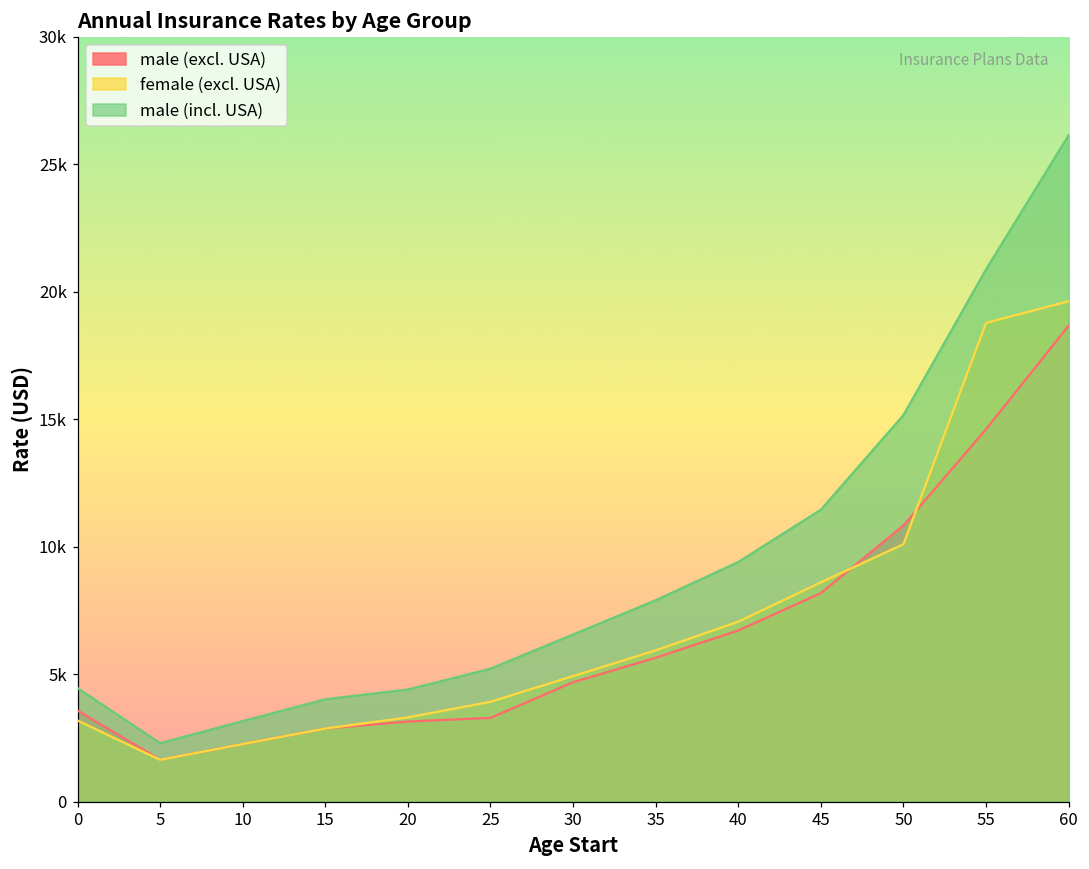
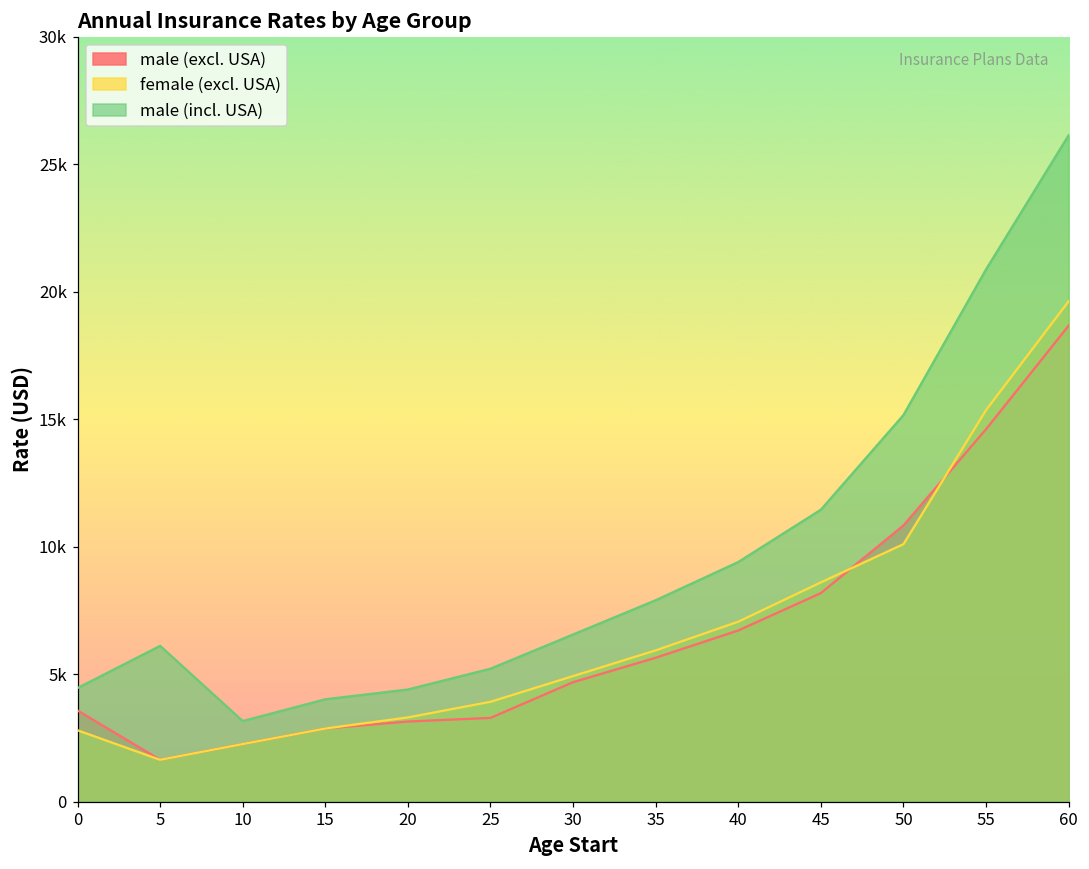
  {
    "male (excl. USA)": {
      "0": 3600,
      "20": 3100,
      "25": 3300,
      "30": 4700,
      "35": 5600,
      "40": 6700,
      "45": 8200,
      "50": 10800,
      "55": 14600,
      "60": 18700
    },
    "female (excl. USA)": {
-     "0": 3200,
+     "0": 2800,
      "20": 3300,
      "25": 3900,
      "30": 4900,
      "35": 5900,
      "40": 7100,
      "45": 8600,
      "50": 10100,
-     "55": 18800,
+     "55": 15400,
      "60": 19600
    },
    "male (incl. USA)": {
      "0": 4500,
-     "5": 2300,
+     "5": 6100,
      "10": 3200,
      "15": 4000,
      "20": 4400,
      "25": 5200,
      "30": 6600,
      "35": 7900,
      "40": 9400,
      "45": 11400,
      "50": 15200,
      "55": 20900,
      "60": 26100
    }
  }
